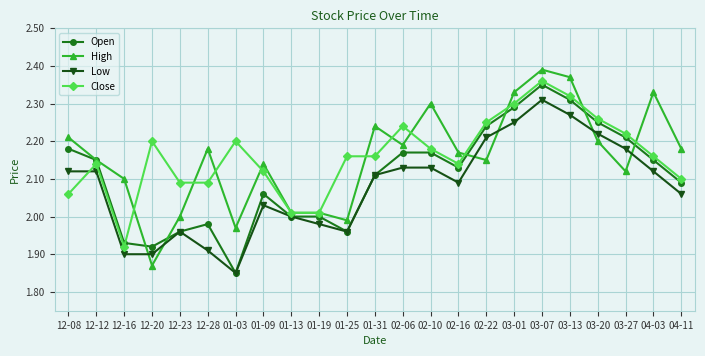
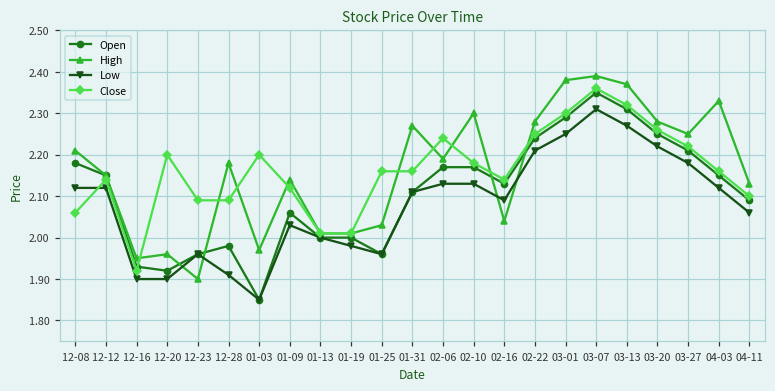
  {
    "High": {
      "12-08": 2.21,
-     "12-16": 2.10,
-     "12-20": 1.87,
-     "12-23": 2.0,
+     "12-16": 1.95,
+     "12-20": 1.96,
+     "12-23": 1.9,
      "12-28": 2.18,
      "01-03": 1.97,
      "01-09": 2.14,
-     "01-25": 1.99,
-     "01-31": 2.24,
+     "01-25": 2.03,
+     "01-31": 2.27,
      "02-06": 2.19,
      "02-10": 2.30,
-     "02-16": 2.17,
-     "02-22": 2.15,
-     "03-01": 2.33,
+     "02-16": 2.04,
+     "02-22": 2.28,
+     "03-01": 2.38,
      "03-07": 2.39,
      "03-13": 2.37,
-     "03-20": 2.20,
-     "03-27": 2.12,
+     "03-20": 2.28,
+     "03-27": 2.25,
      "04-03": 2.33,
-     "04-11": 2.18
+     "04-11": 2.13
    },
    "Close": {
      "12-08": 2.06,
      "12-12": 2.14,
      "12-16": 1.92,
      "12-20": 2.20,
      "12-23": 2.09,
      "12-28": 2.09,
      "01-03": 2.20,
      "01-09": 2.12,
      "01-25": 2.16,
      "01-31": 2.16,
      "02-06": 2.24,
      "02-10": 2.18,
      "02-16": 2.14,
      "02-22": 2.25,
      "03-01": 2.30,
      "03-07": 2.36,
      "03-13": 2.32,
      "03-20": 2.26,
      "03-27": 2.22,
      "04-03": 2.16,
      "04-11": 2.10
    }
  }
